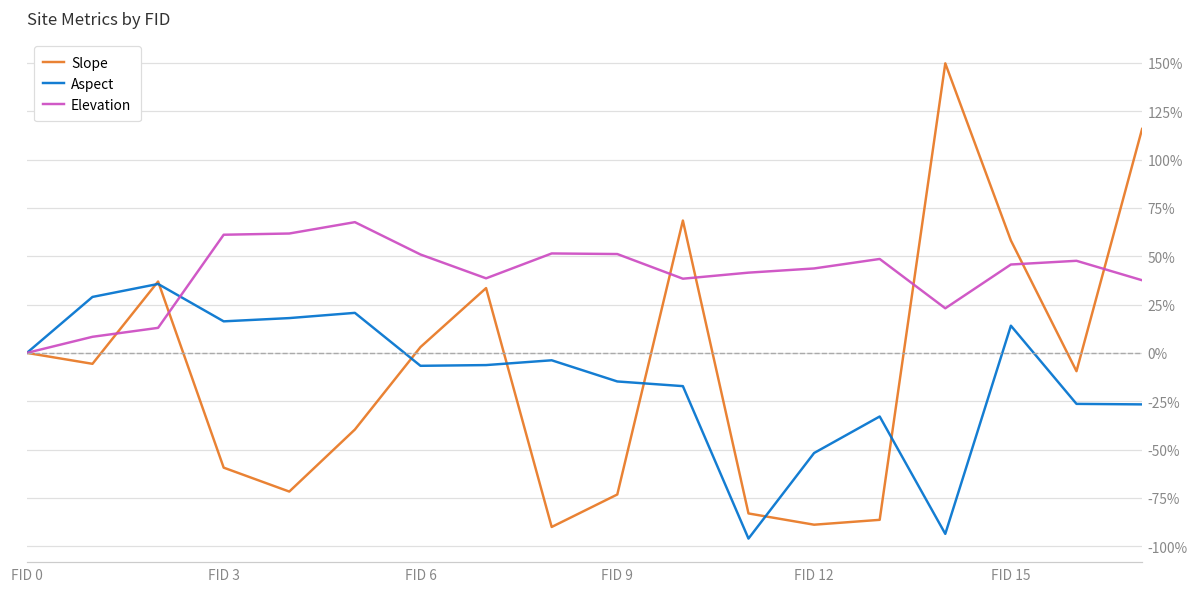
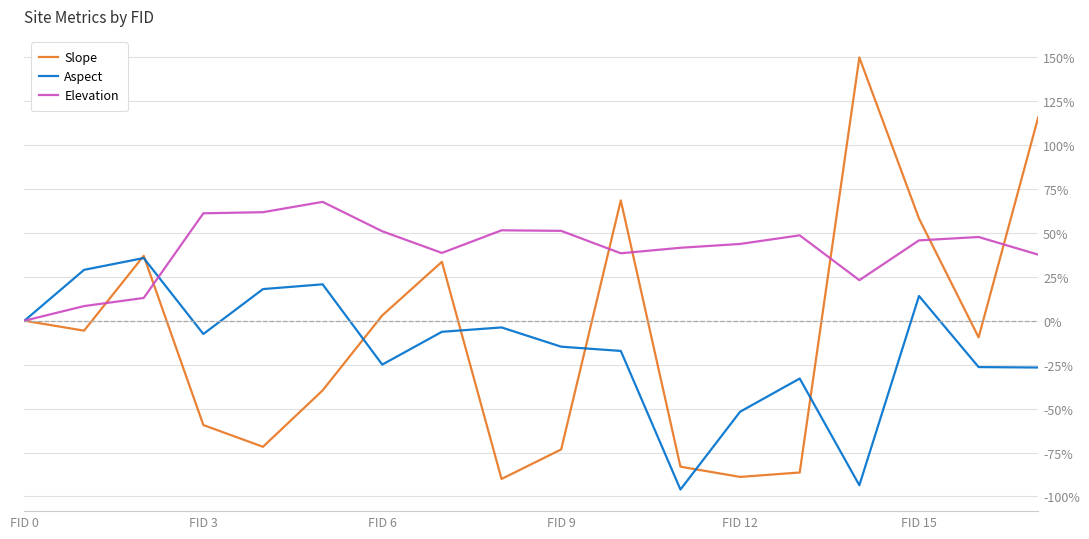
  {
    "Slope": {
      "FID 3": "-59%",
      "FID 6": "3%",
      "FID 9": "-73%",
      "FID 12": "-89%",
      "FID 15": "58%"
    },
    "Aspect": {
-     "FID 3": "16%",
-     "FID 6": "-7%",
+     "FID 3": "-8%",
+     "FID 6": "-25%",
      "FID 9": "-15%",
      "FID 12": "-52%",
      "FID 15": "14%"
    },
    "Elevation": {
      "FID 3": "61%",
      "FID 6": "51%",
      "FID 9": "51%",
      "FID 12": "44%",
      "FID 15": "46%"
    }
  }
